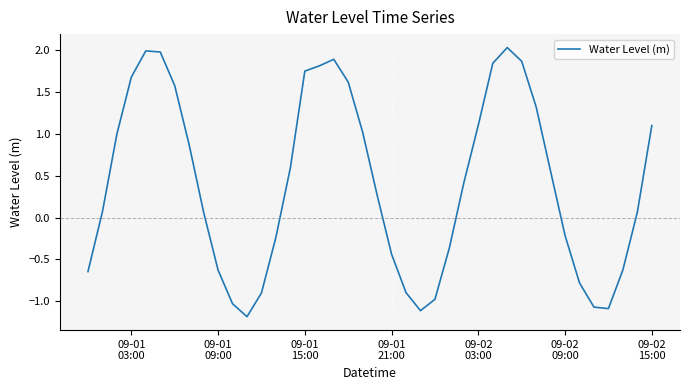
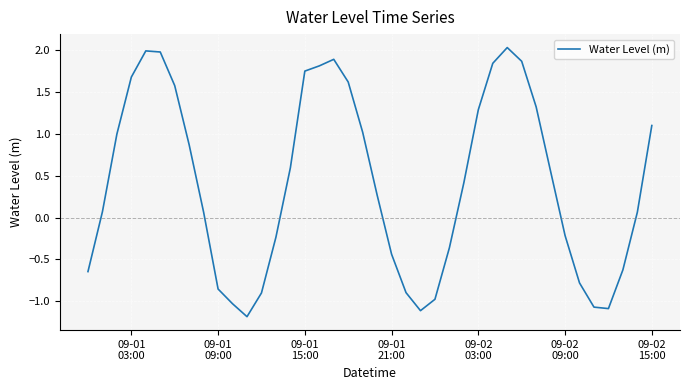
  {
    "09-01 03:00": 1.7,
-   "09-01 09:00": -0.6,
+   "09-01 09:00": -0.9,
    "09-01 15:00": 1.7,
    "09-01 21:00": -0.4,
-   "09-02 03:00": 1.1,
+   "09-02 03:00": 1.3,
    "09-02 09:00": -0.2,
    "09-02 15:00": 1.1
  }
